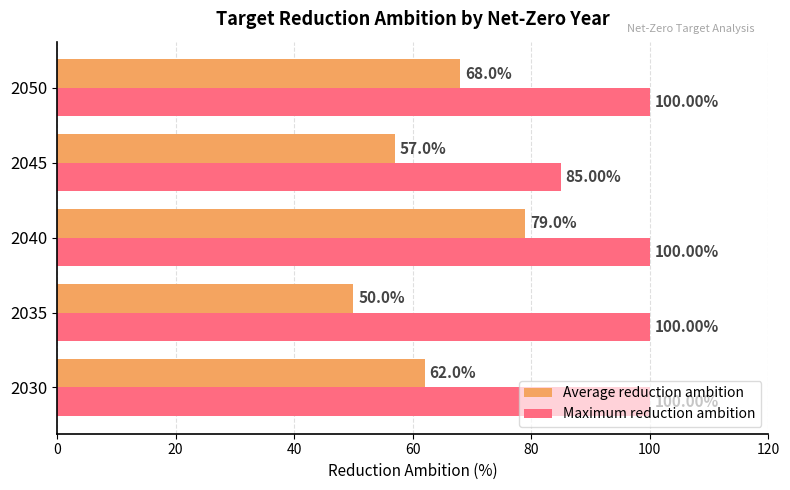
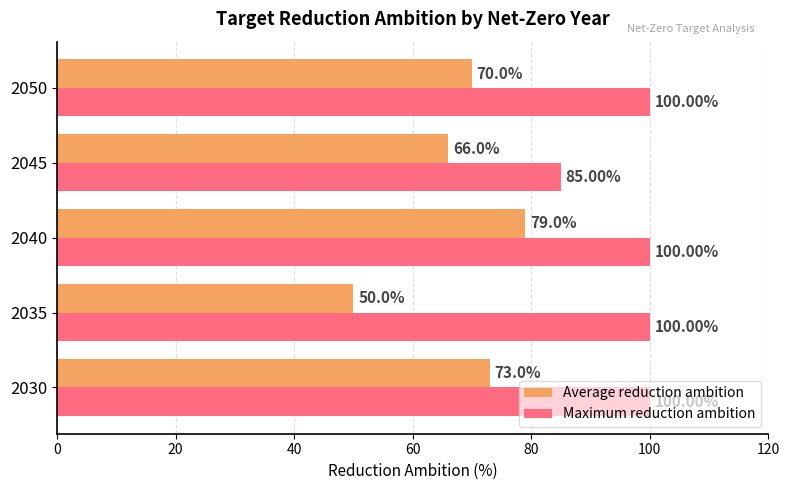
  {
    "Average reduction ambition": {
-     "2050": "68.0%",
-     "2045": "57.0%",
+     "2050": "70.0%",
+     "2045": "66.0%",
      "2040": "79.0%",
      "2035": "50.0%",
-     "2030": "62.0%"
+     "2030": "73.0%"
    },
    "Maximum reduction ambition": {
      "2050": "100.00%",
      "2045": "85.00%",
      "2040": "100.00%",
      "2035": "100.00%"
    }
  }
